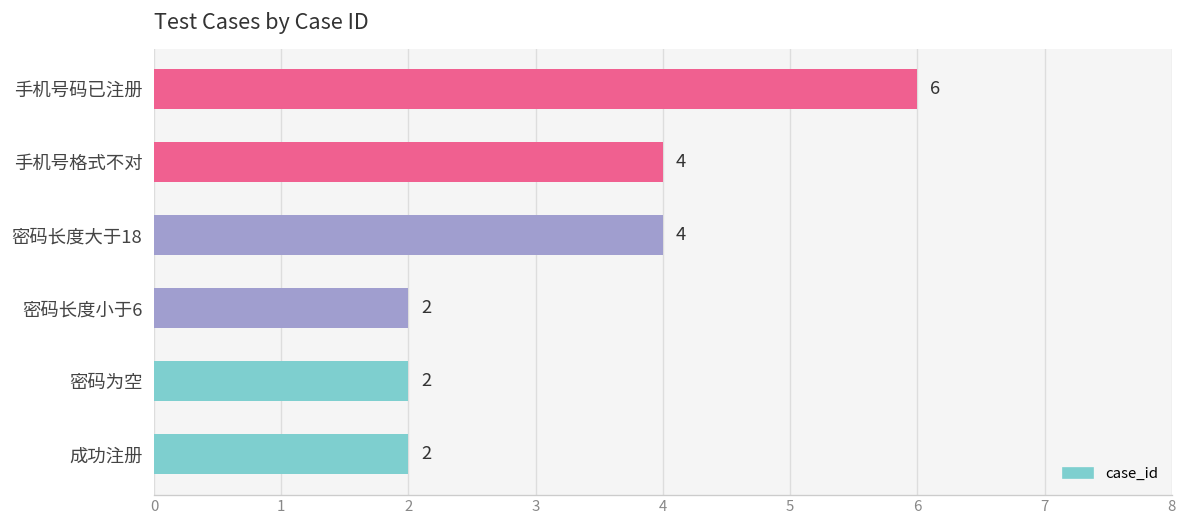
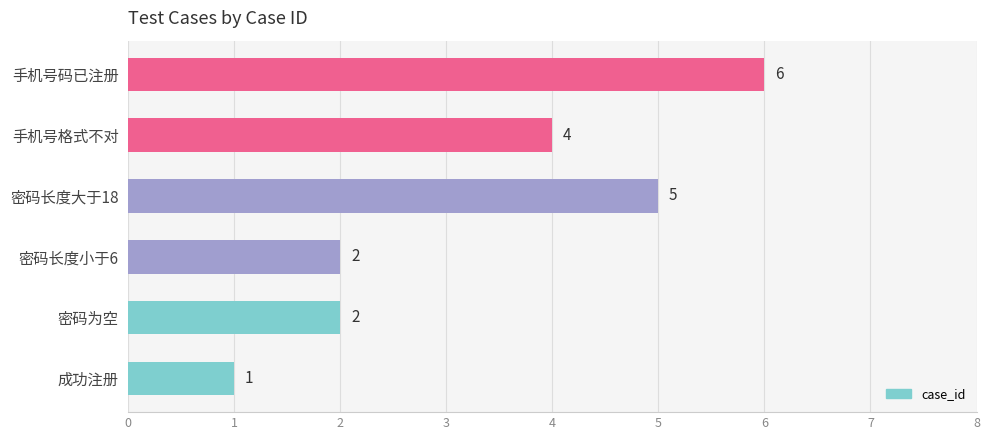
  {
    "手机号码已注册": 6,
    "手机号格式不对": 4,
-   "密码长度大于18": 4,
+   "密码长度大于18": 5,
    "密码长度小于6": 2,
    "密码为空": 2,
-   "成功注册": 2
+   "成功注册": 1
  }
